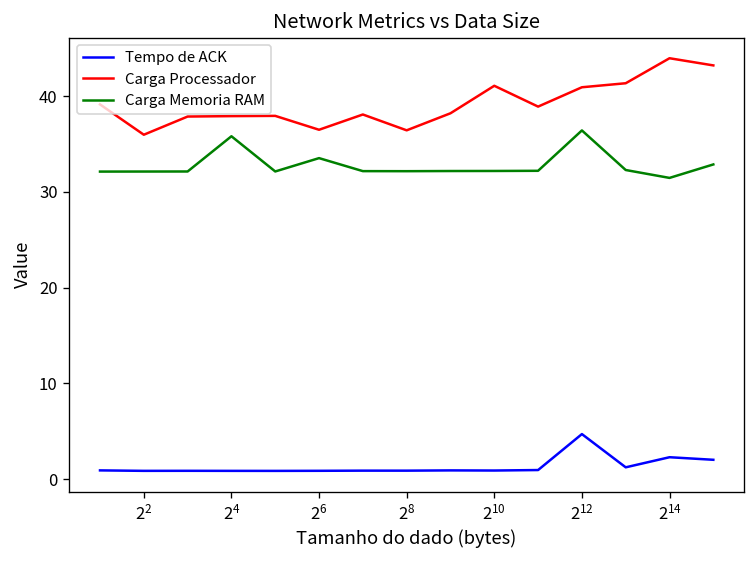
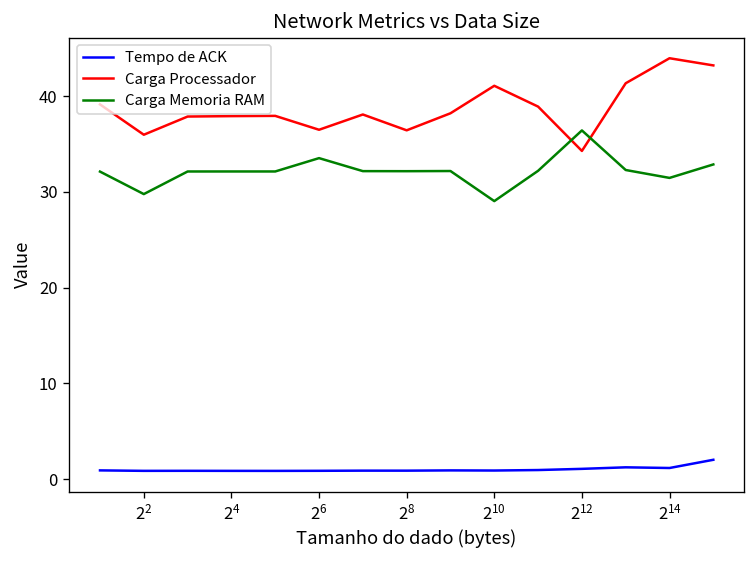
  {
    "Tempo de ACK": {
      "2^2": 1,
      "2^4": 1,
      "2^6": 1,
      "2^8": 1,
      "2^10": 1,
-     "2^12": 5,
-     "2^14": 2
+     "2^12": 1,
+     "2^14": 1
    },
    "Carga Processador": {
      "2^2": 36,
      "2^6": 36,
      "2^8": 36,
      "2^10": 41,
-     "2^12": 41,
+     "2^12": 34,
      "2^14": 44
    },
    "Carga Memoria RAM": {
-     "2^2": 32,
-     "2^4": 36,
+     "2^2": 30,
+     "2^4": 32,
      "2^6": 34,
      "2^8": 32,
-     "2^10": 32,
+     "2^10": 29,
      "2^12": 36,
      "2^14": 31
    }
  }
